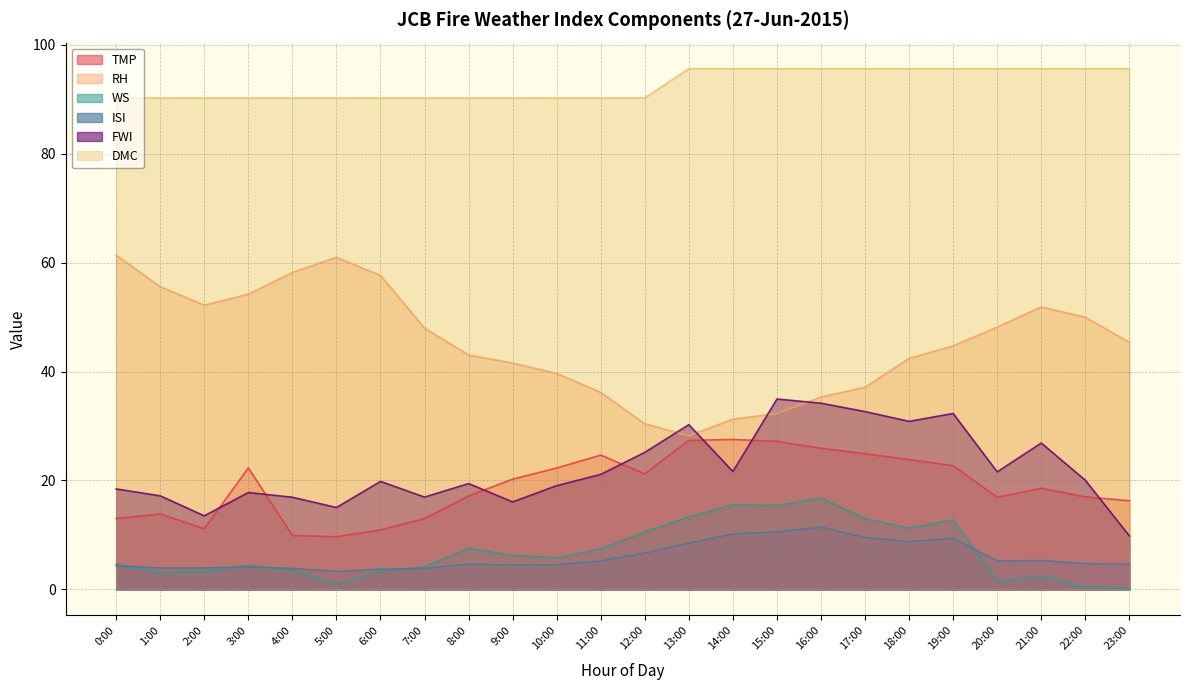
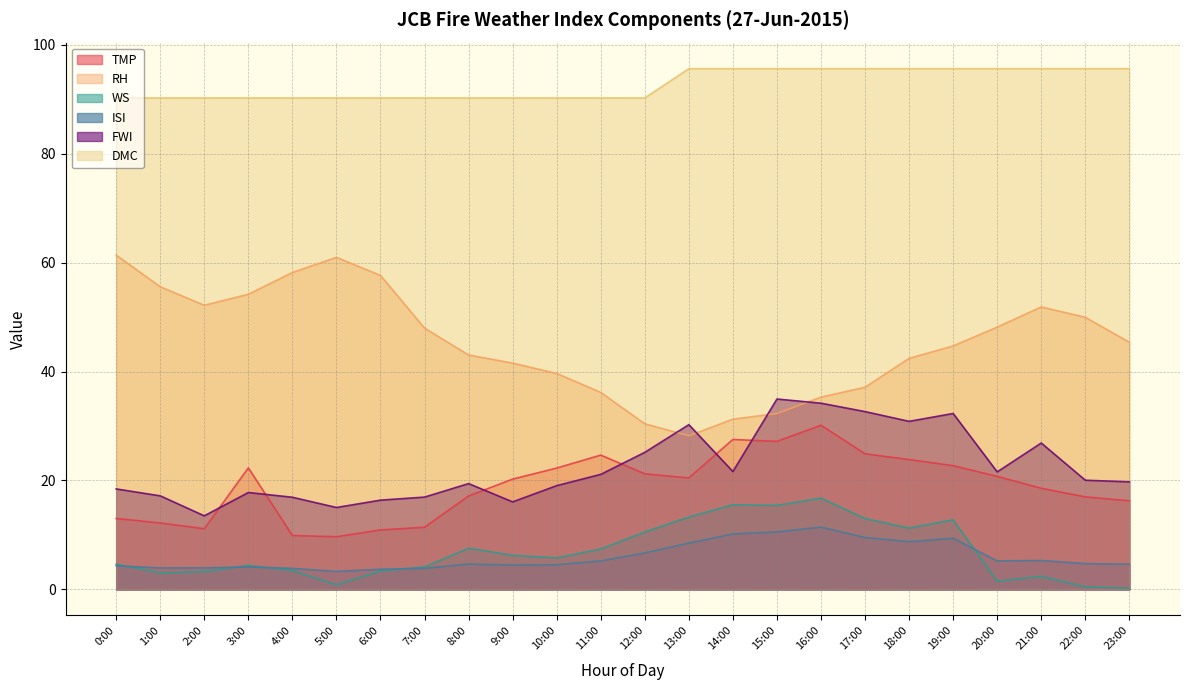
  {
    "TMP": {
      "0:00": 13,
-     "1:00": 14,
+     "1:00": 12,
      "2:00": 11,
      "3:00": 22,
      "4:00": 10,
      "5:00": 10,
      "6:00": 11,
-     "7:00": 13,
+     "7:00": 11,
      "8:00": 17,
      "9:00": 20,
      "10:00": 22,
      "11:00": 25,
      "12:00": 21,
-     "13:00": 27,
+     "13:00": 20,
      "14:00": 28,
      "15:00": 27,
-     "16:00": 26,
+     "16:00": 30,
      "17:00": 25,
      "18:00": 24,
      "19:00": 23,
-     "20:00": 17,
+     "20:00": 21,
      "21:00": 19,
      "22:00": 17,
      "23:00": 16
    },
    "FWI": {
      "0:00": 18,
      "1:00": 17,
      "2:00": 14,
      "3:00": 18,
      "4:00": 17,
      "5:00": 15,
-     "6:00": 20,
+     "6:00": 16,
      "7:00": 17,
      "8:00": 19,
      "9:00": 16,
      "10:00": 19,
      "11:00": 21,
      "12:00": 25,
      "13:00": 30,
      "14:00": 22,
      "15:00": 35,
      "16:00": 34,
      "17:00": 33,
      "18:00": 31,
      "19:00": 32,
      "20:00": 22,
      "21:00": 27,
      "22:00": 20,
-     "23:00": 10
+     "23:00": 20
    }
  }
